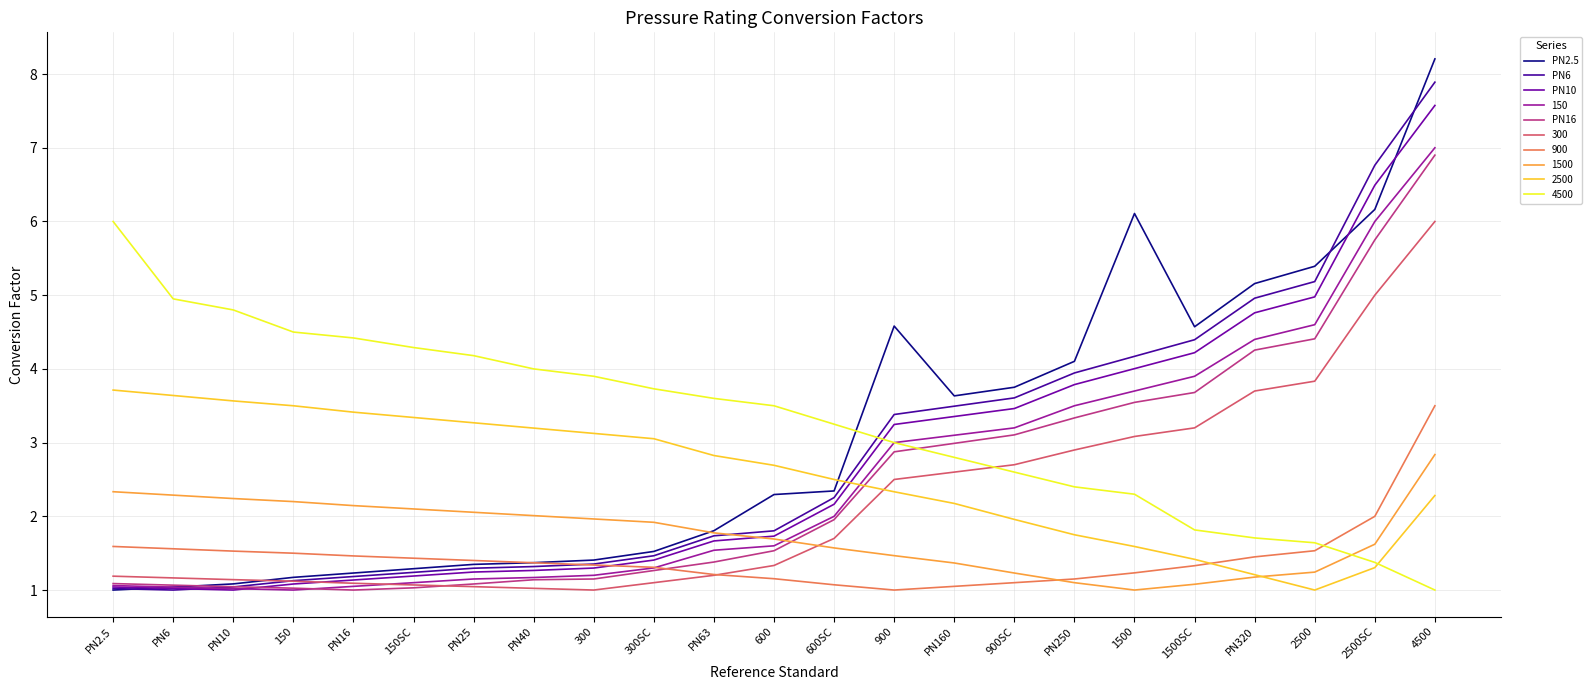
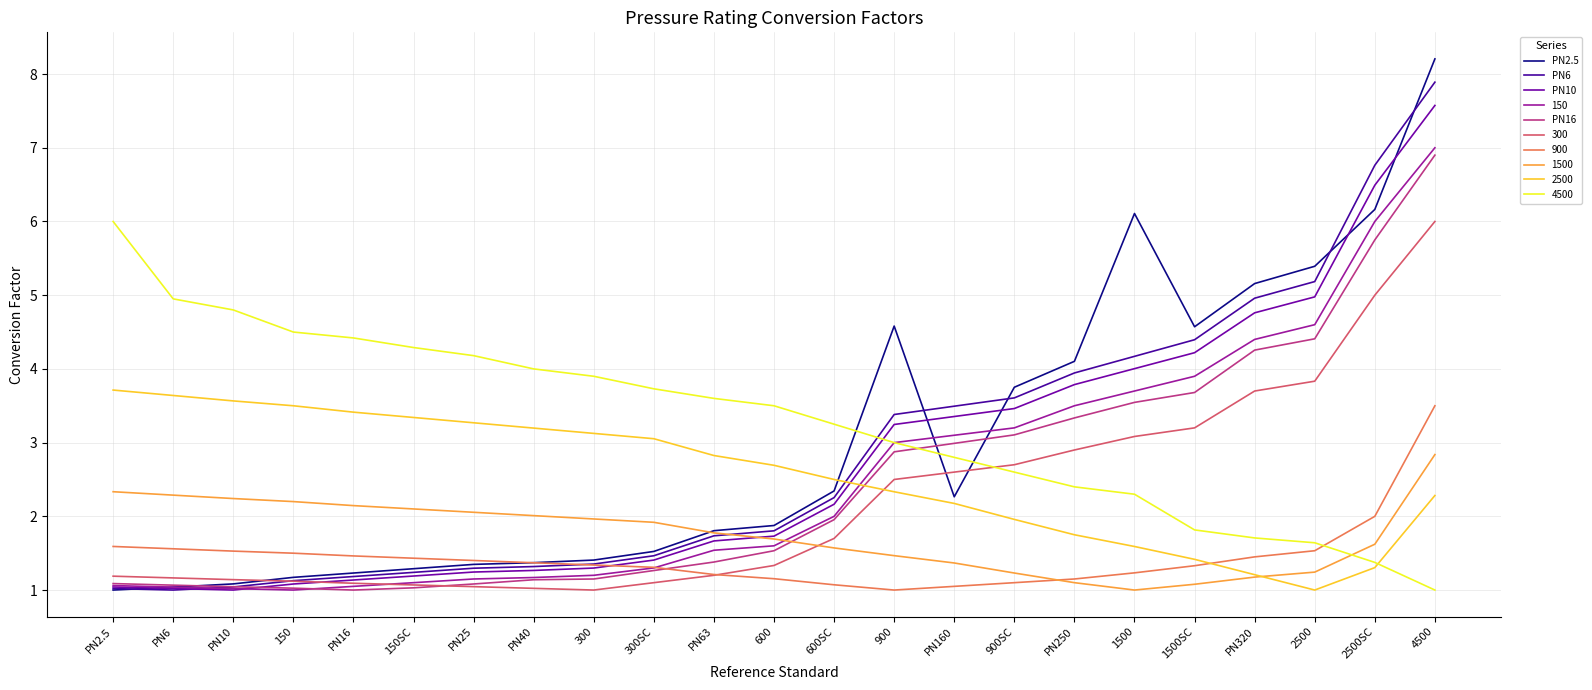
  {
    "PN2.5": {
      "PN10": 1.1,
      "150": 1.2,
      "PN16": 1.2,
      "150SC": 1.3,
      "PN25": 1.3,
      "300": 1.4,
      "300SC": 1.5,
-     "600": 2.3,
+     "600": 1.9,
      "600SC": 2.3,
      "900": 4.6,
-     "PN160": 3.6,
+     "PN160": 2.3,
      "900SC": 3.8,
      "PN250": 4.1,
      "1500": 6.1,
      "1500SC": 4.6,
      "PN320": 5.2,
      "2500": 5.4,
      "2500SC": 6.2,
      "4500": 8.2
    }
  }
